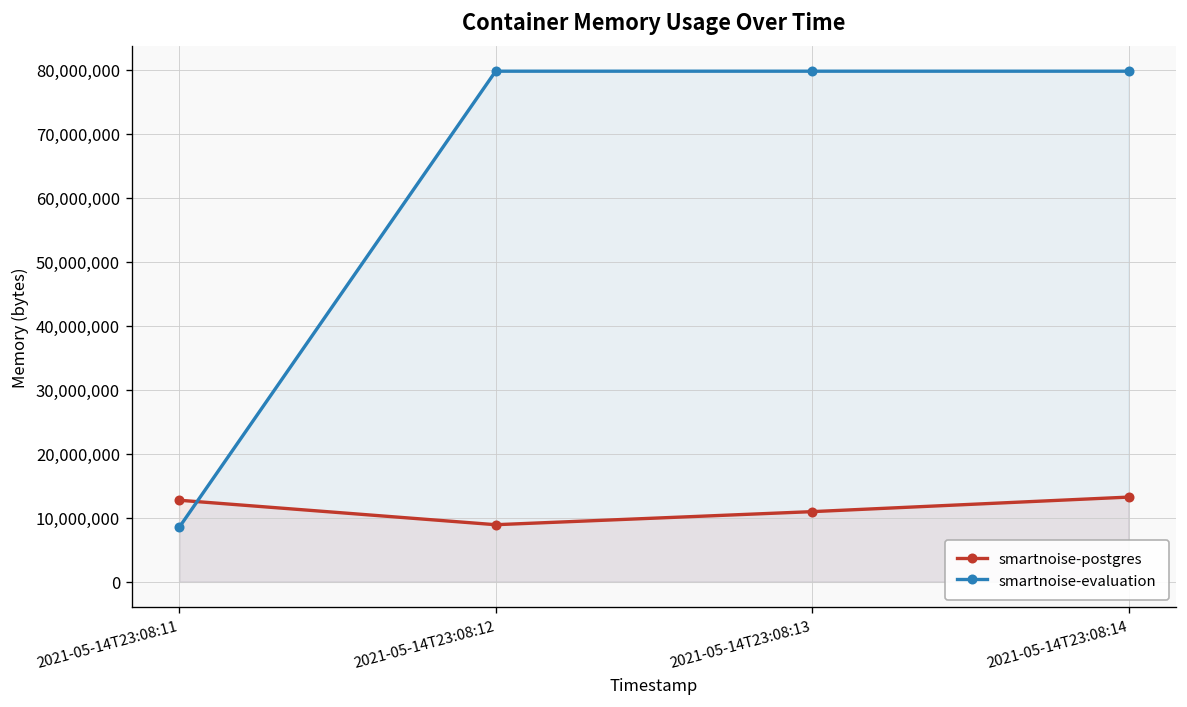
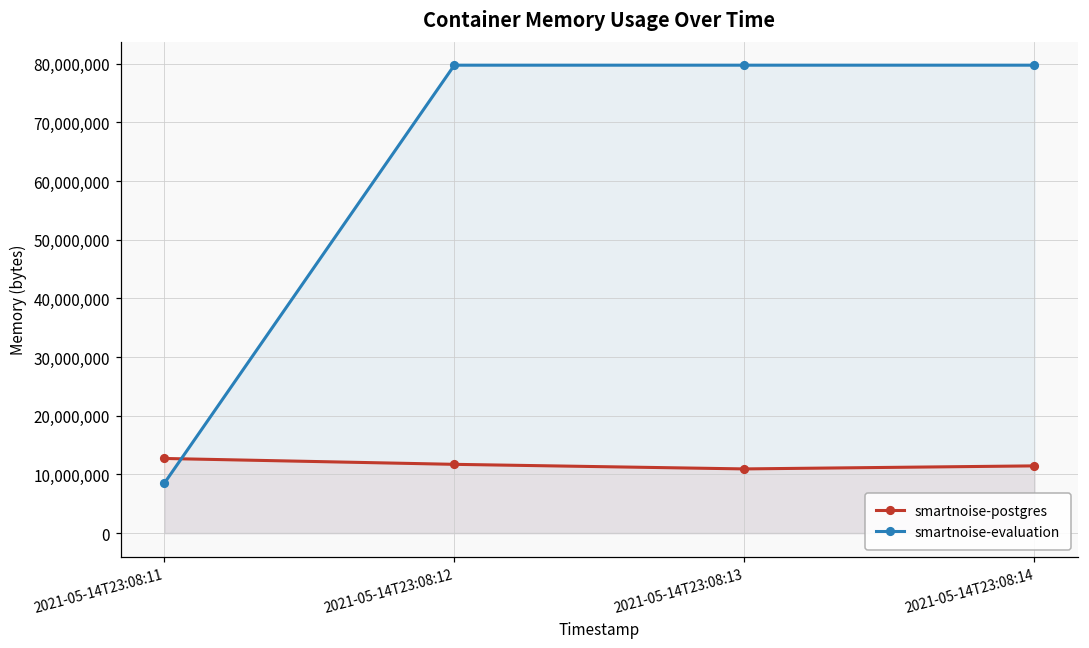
  {
    "smartnoise-postgres": {
      "2021-05-14T23:08:11": "13,000,000",
-     "2021-05-14T23:08:12": "9,000,000",
+     "2021-05-14T23:08:12": "12,000,000",
      "2021-05-14T23:08:13": "11,000,000",
-     "2021-05-14T23:08:14": "13,000,000"
+     "2021-05-14T23:08:14": "11,000,000"
    },
    "smartnoise-evaluation": {
      "2021-05-14T23:08:11": "8,000,000",
      "2021-05-14T23:08:12": "80,000,000",
      "2021-05-14T23:08:13": "80,000,000",
      "2021-05-14T23:08:14": "80,000,000"
    }
  }
